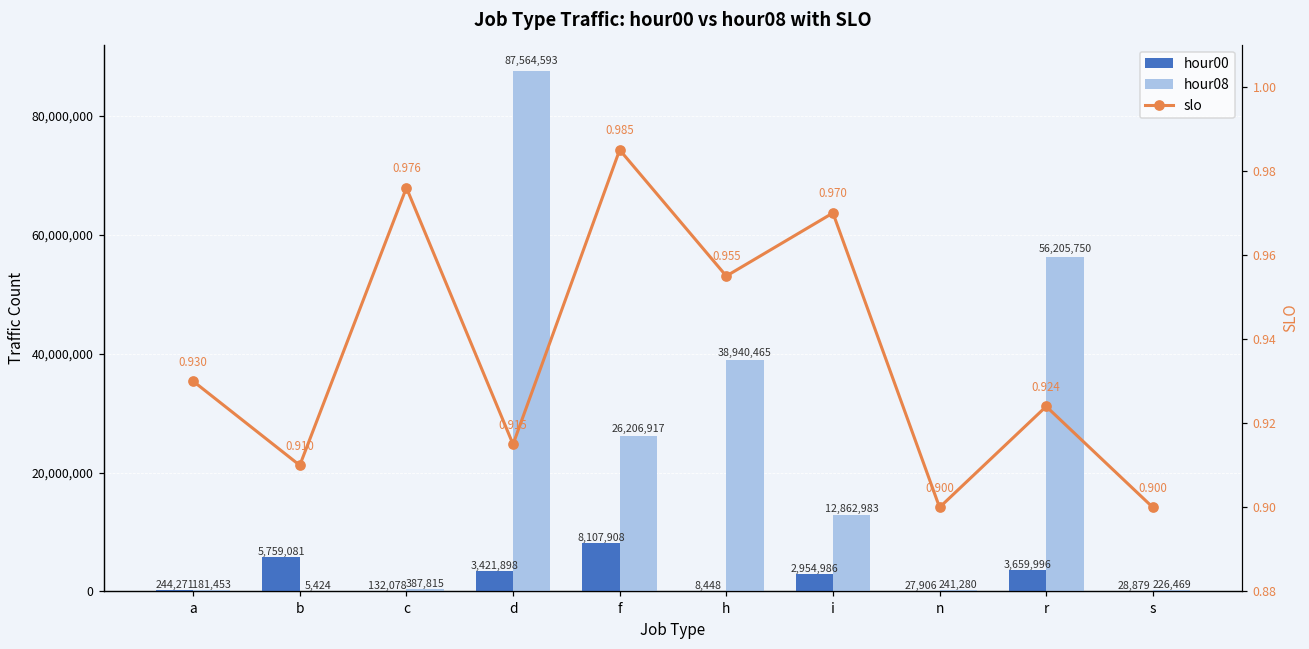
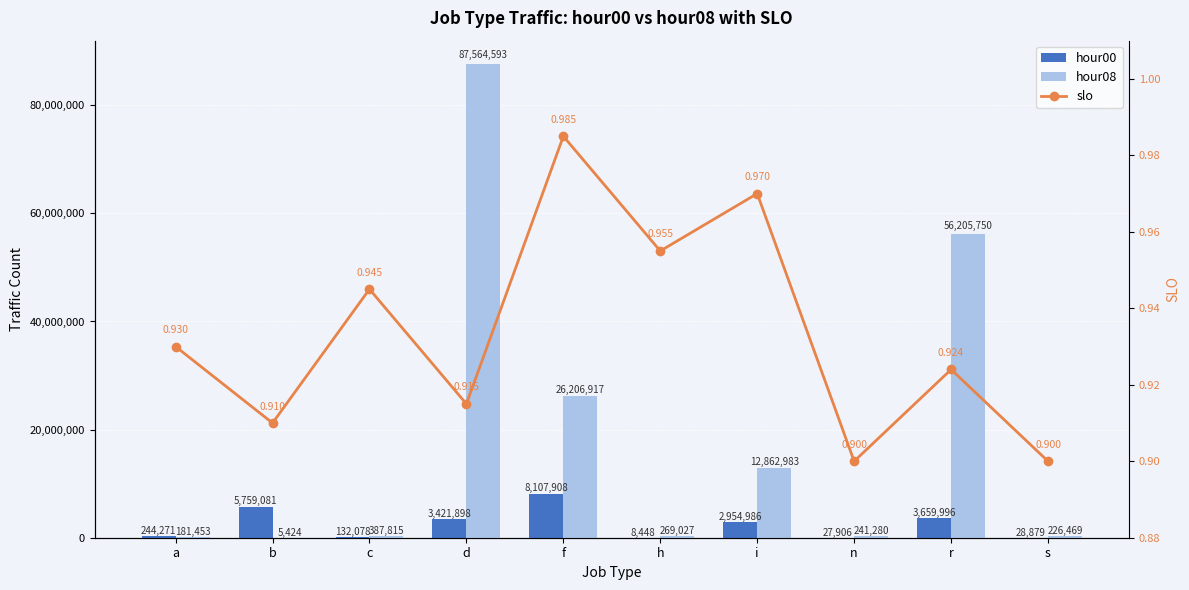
  {
    "hour00": {
      "a": "244,271",
      "b": "5,759,081",
      "c": "132,078",
      "d": "3,421,898",
      "f": "8,107,908",
      "h": "8,448",
      "i": "2,954,986",
      "n": "27,906",
      "r": "3,659,996",
      "s": "28,879"
    },
    "hour08": {
      "a": "181,453",
      "b": "5,424",
      "c": "387,815",
      "d": "87,564,593",
      "f": "26,206,917",
-     "h": "38,940,465",
+     "h": "269,027",
      "i": "12,862,983",
      "n": "241,280",
      "r": "56,205,750",
      "s": "226,469"
    },
    "slo": {
      "a": "0.930",
      "b": "0.910",
-     "c": "0.976",
+     "c": "0.945",
      "d": "0.915",
      "f": "0.985",
      "h": "0.955",
      "i": "0.970",
      "n": "0.900",
      "r": "0.924",
      "s": "0.900"
    }
  }
